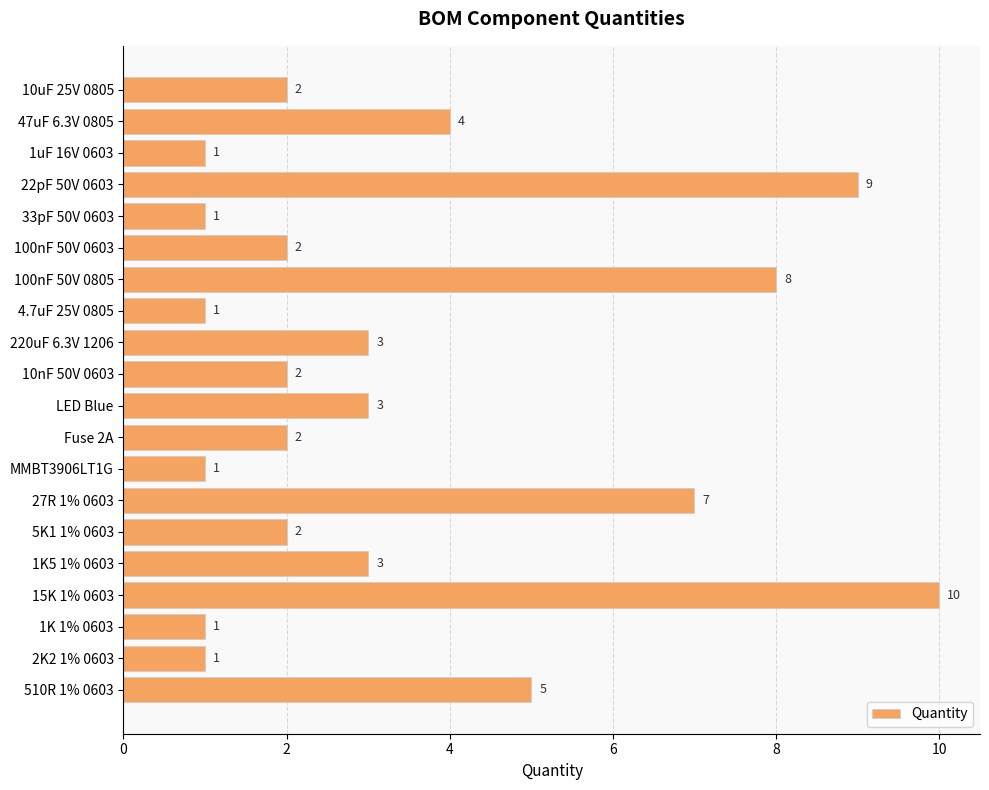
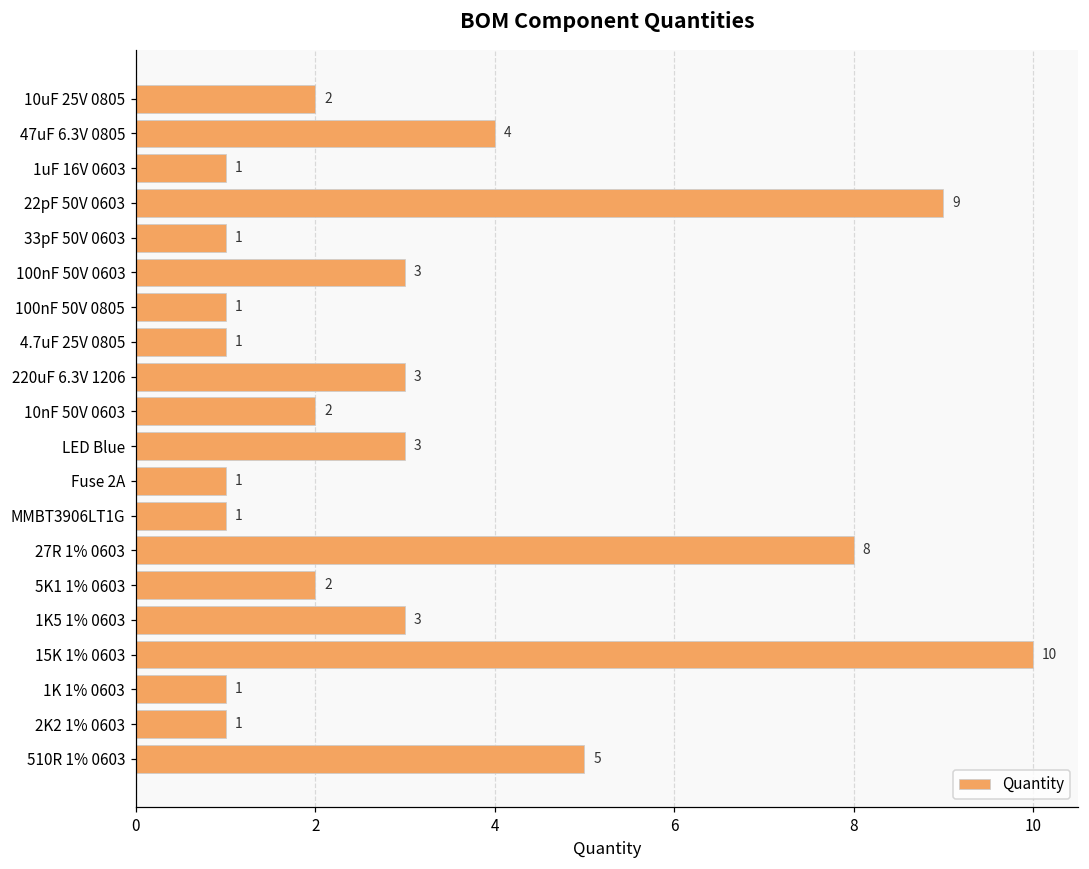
  {
    "10uF 25V 0805": 2,
    "47uF 6.3V 0805": 4,
    "1uF 16V 0603": 1,
    "22pF 50V 0603": 9,
    "33pF 50V 0603": 1,
-   "100nF 50V 0603": 2,
-   "100nF 50V 0805": 8,
+   "100nF 50V 0603": 3,
+   "100nF 50V 0805": 1,
    "4.7uF 25V 0805": 1,
    "220uF 6.3V 1206": 3,
    "10nF 50V 0603": 2,
    "LED Blue": 3,
-   "Fuse 2A": 2,
+   "Fuse 2A": 1,
    "MMBT3906LT1G": 1,
-   "27R 1% 0603": 7,
+   "27R 1% 0603": 8,
    "5K1 1% 0603": 2,
    "1K5 1% 0603": 3,
    "15K 1% 0603": 10,
    "1K 1% 0603": 1,
    "2K2 1% 0603": 1,
    "510R 1% 0603": 5
  }
